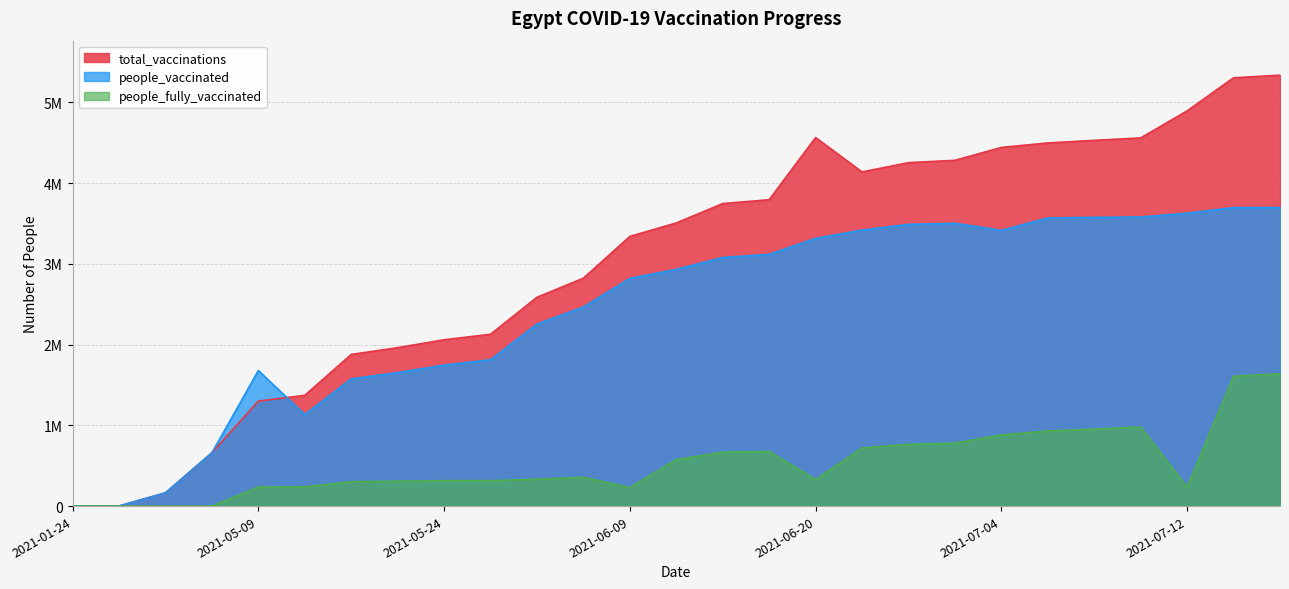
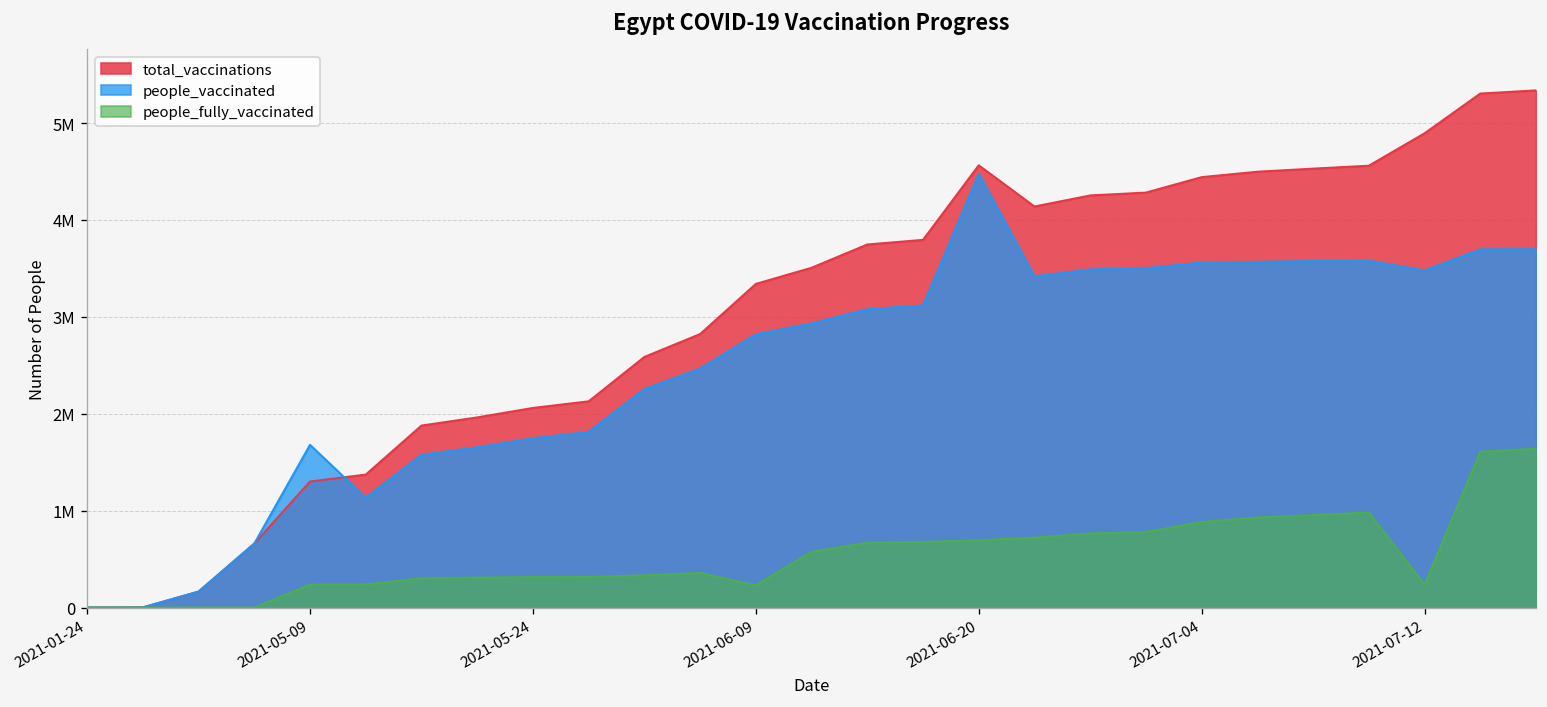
  {
    "total_vaccinations": {
      "2021-05-09": 1300000,
      "2021-05-24": 2100000,
      "2021-06-09": 3300000,
      "2021-06-20": 4600000,
      "2021-07-04": 4400000,
      "2021-07-12": 4900000
    },
    "people_vaccinated": {
      "2021-05-09": 1700000,
      "2021-05-24": 1700000,
      "2021-06-09": 2800000,
-     "2021-06-20": 3300000,
-     "2021-07-04": 3400000,
-     "2021-07-12": 3600000
+     "2021-06-20": 4500000,
+     "2021-07-04": 3600000,
+     "2021-07-12": 3500000
    },
    "people_fully_vaccinated": {
      "2021-05-09": 200000,
      "2021-05-24": 300000,
      "2021-06-09": 200000,
-     "2021-06-20": 300000,
+     "2021-06-20": 700000,
      "2021-07-04": 900000,
      "2021-07-12": 200000
    }
  }
